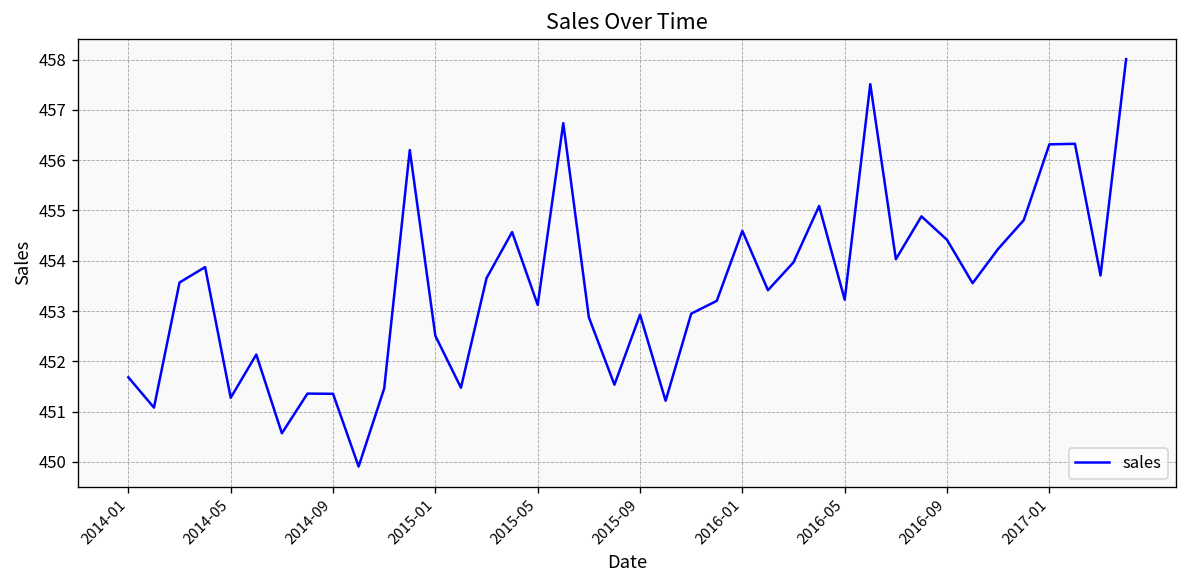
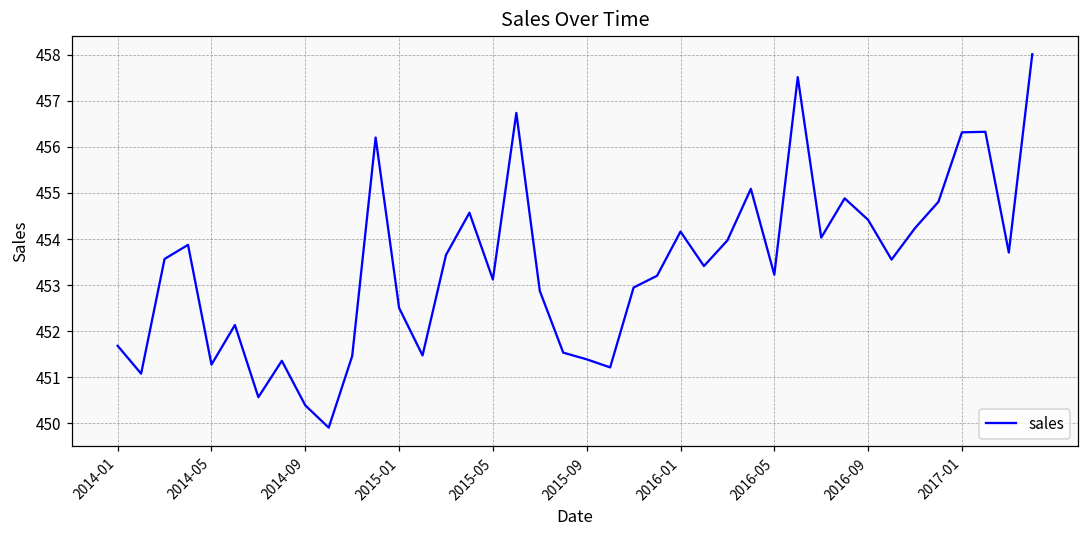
  {
    "2014-01": 451.7,
    "2014-05": 451.3,
-   "2014-09": 451.4,
+   "2014-09": 450.4,
    "2015-01": 452.5,
    "2015-05": 453.1,
-   "2015-09": 452.9,
-   "2016-01": 454.6,
+   "2015-09": 451.4,
+   "2016-01": 454.2,
    "2016-05": 453.2,
    "2016-09": 454.4,
    "2017-01": 456.3
  }
